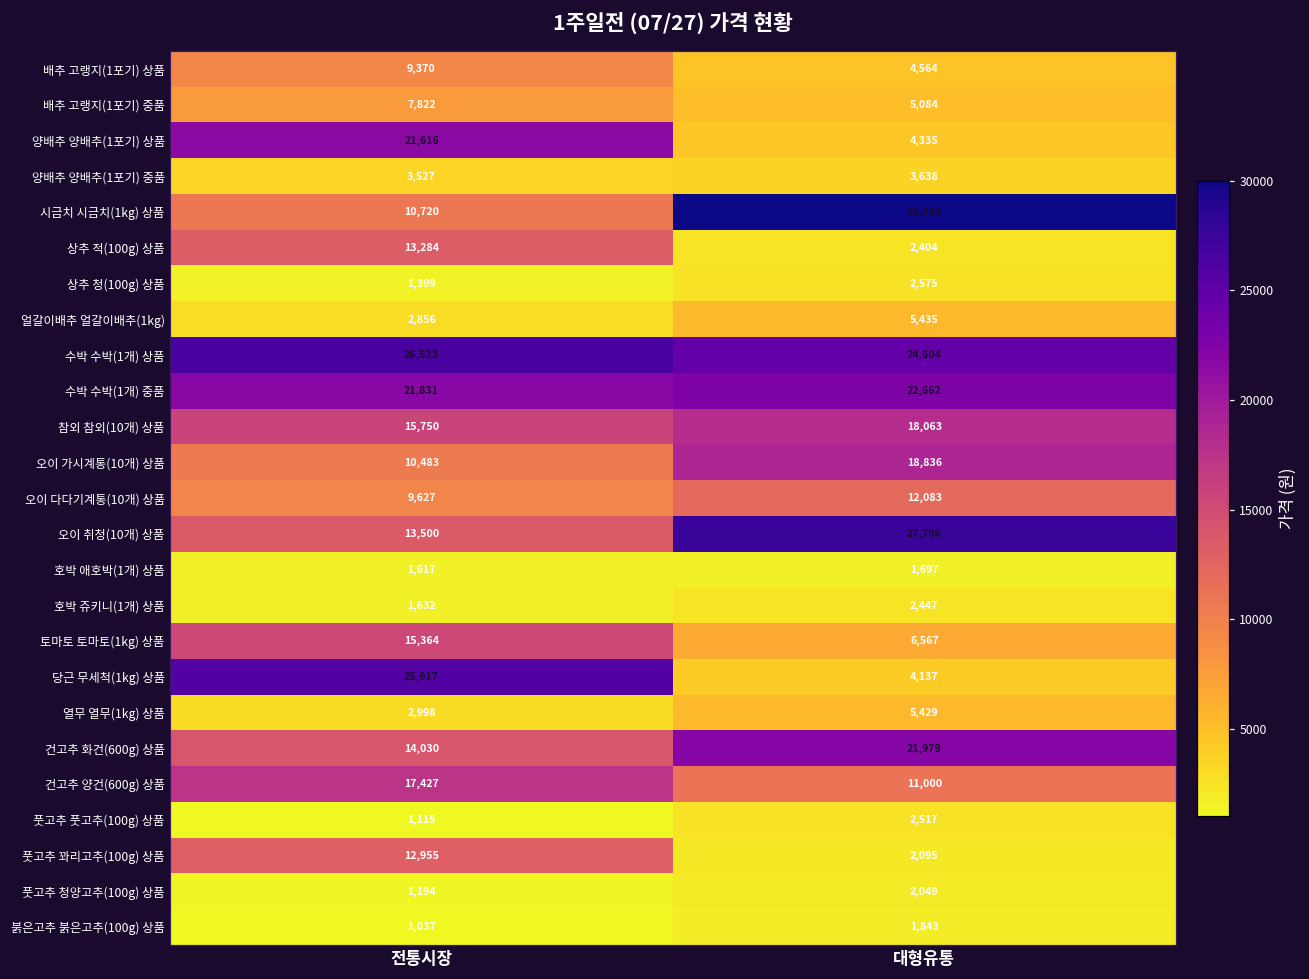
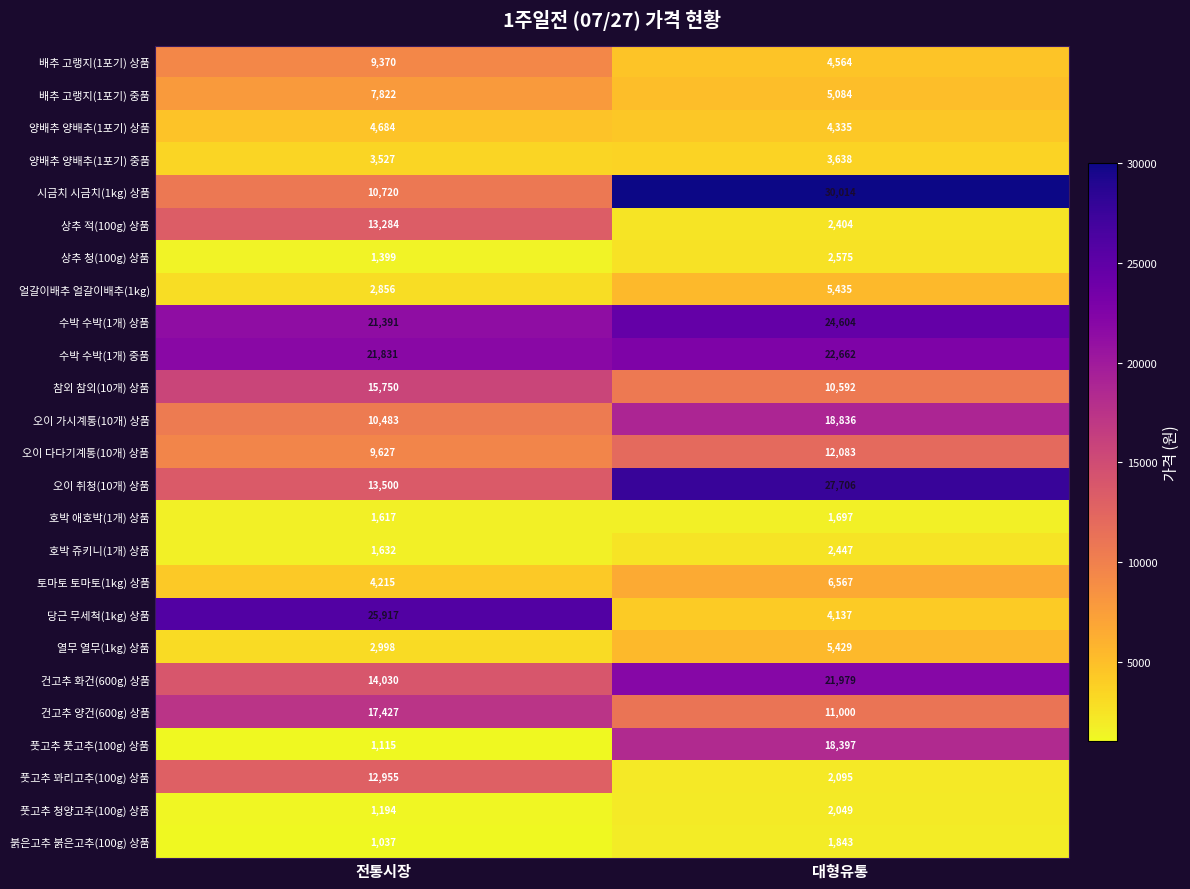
  {
    "배추 고랭지(1포기) 상품": {
      "전통시장": "9,370",
      "대형유통": "4,564"
    },
    "배추 고랭지(1포기) 중품": {
      "전통시장": "7,822",
      "대형유통": "5,084"
    },
    "양배추 양배추(1포기) 상품": {
-     "전통시장": "21,616",
+     "전통시장": "4,684",
      "대형유통": "4,335"
    },
    "양배추 양배추(1포기) 중품": {
      "전통시장": "3,527",
      "대형유통": "3,638"
    },
    "시금치 시금치(1kg) 상품": {
      "전통시장": "10,720",
      "대형유통": "30,014"
    },
    "상추 적(100g) 상품": {
      "전통시장": "13,284",
      "대형유통": "2,404"
    },
    "상추 청(100g) 상품": {
      "전통시장": "1,399",
      "대형유통": "2,575"
    },
    "얼갈이배추 얼갈이배추(1kg)": {
      "전통시장": "2,856",
      "대형유통": "5,435"
    },
    "수박 수박(1개) 상품": {
-     "전통시장": "26,523",
+     "전통시장": "21,391",
      "대형유통": "24,604"
    },
    "수박 수박(1개) 중품": {
      "전통시장": "21,831",
      "대형유통": "22,662"
    },
    "참외 참외(10개) 상품": {
      "전통시장": "15,750",
-     "대형유통": "18,063"
+     "대형유통": "10,592"
    },
    "오이 가시계통(10개) 상품": {
      "전통시장": "10,483",
      "대형유통": "18,836"
    },
    "오이 다다기계통(10개) 상품": {
      "전통시장": "9,627",
      "대형유통": "12,083"
    },
    "오이 취청(10개) 상품": {
      "전통시장": "13,500",
      "대형유통": "27,706"
    },
    "호박 애호박(1개) 상품": {
      "전통시장": "1,617",
      "대형유통": "1,697"
    },
    "호박 쥬키니(1개) 상품": {
      "전통시장": "1,632",
      "대형유통": "2,447"
    },
    "토마토 토마토(1kg) 상품": {
-     "전통시장": "15,364",
+     "전통시장": "4,215",
      "대형유통": "6,567"
    },
    "당근 무세척(1kg) 상품": {
      "전통시장": "25,917",
      "대형유통": "4,137"
    },
    "열무 열무(1kg) 상품": {
      "전통시장": "2,998",
      "대형유통": "5,429"
    },
    "건고추 화건(600g) 상품": {
      "전통시장": "14,030",
      "대형유통": "21,979"
    },
    "건고추 양건(600g) 상품": {
      "전통시장": "17,427",
      "대형유통": "11,000"
    },
    "풋고추 풋고추(100g) 상품": {
      "전통시장": "1,115",
-     "대형유통": "2,517"
+     "대형유통": "18,397"
    },
    "풋고추 꽈리고추(100g) 상품": {
      "전통시장": "12,955",
      "대형유통": "2,095"
    },
    "풋고추 청양고추(100g) 상품": {
      "전통시장": "1,194",
      "대형유통": "2,049"
    },
    "붉은고추 붉은고추(100g) 상품": {
      "전통시장": "1,037",
      "대형유통": "1,843"
    }
  }
